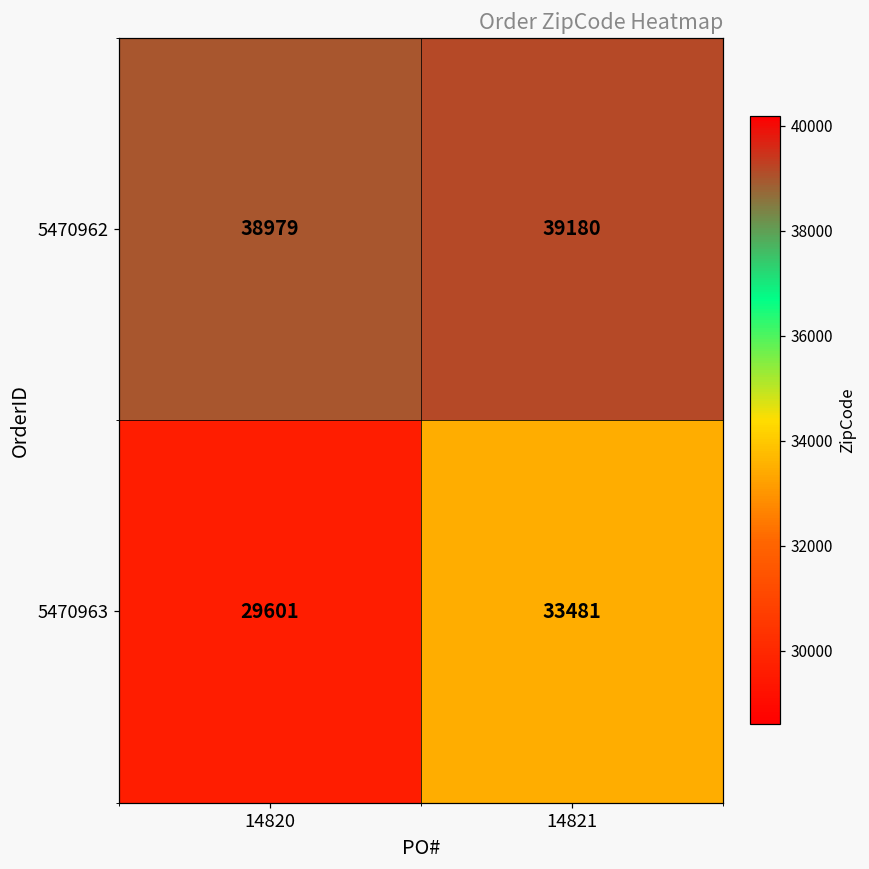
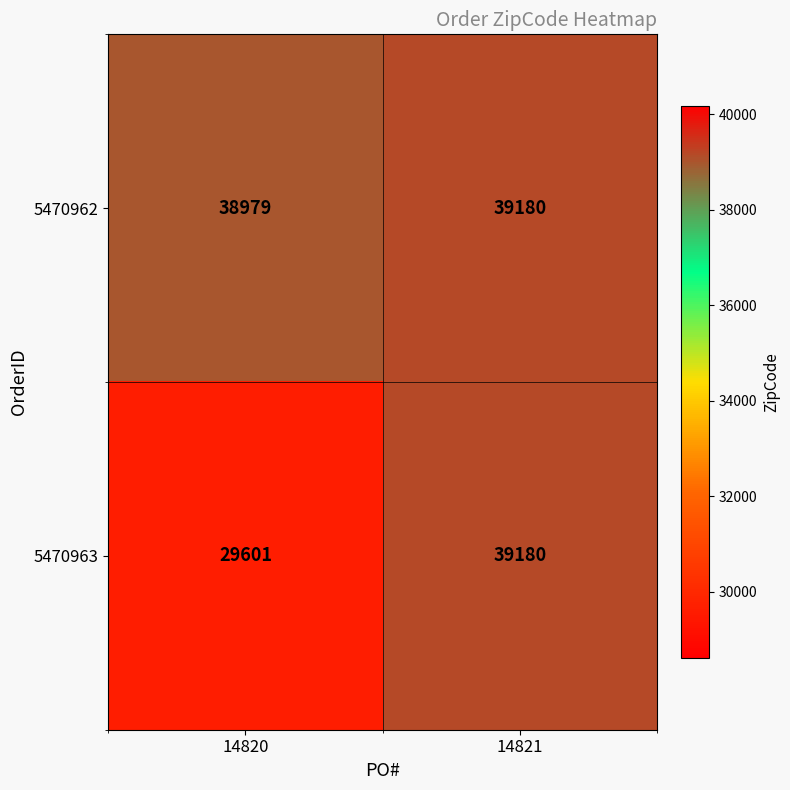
  {
    "5470962": {
      "14820": 38979,
      "14821": 39180
    },
    "5470963": {
      "14820": 29601,
-     "14821": 33481
+     "14821": 39180
    }
  }
